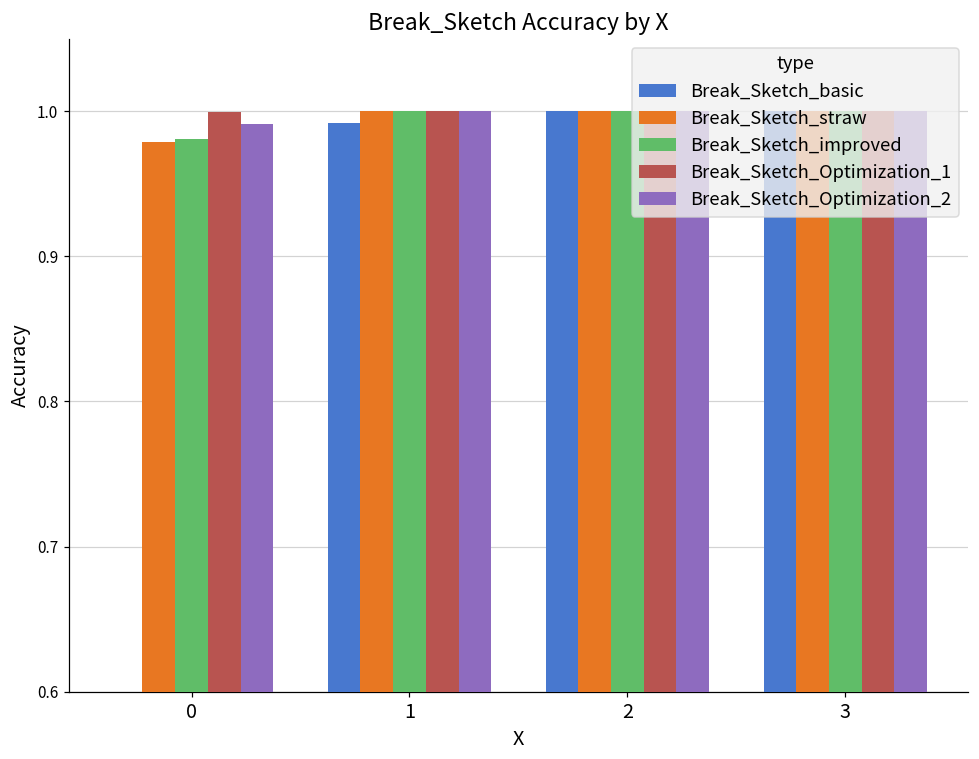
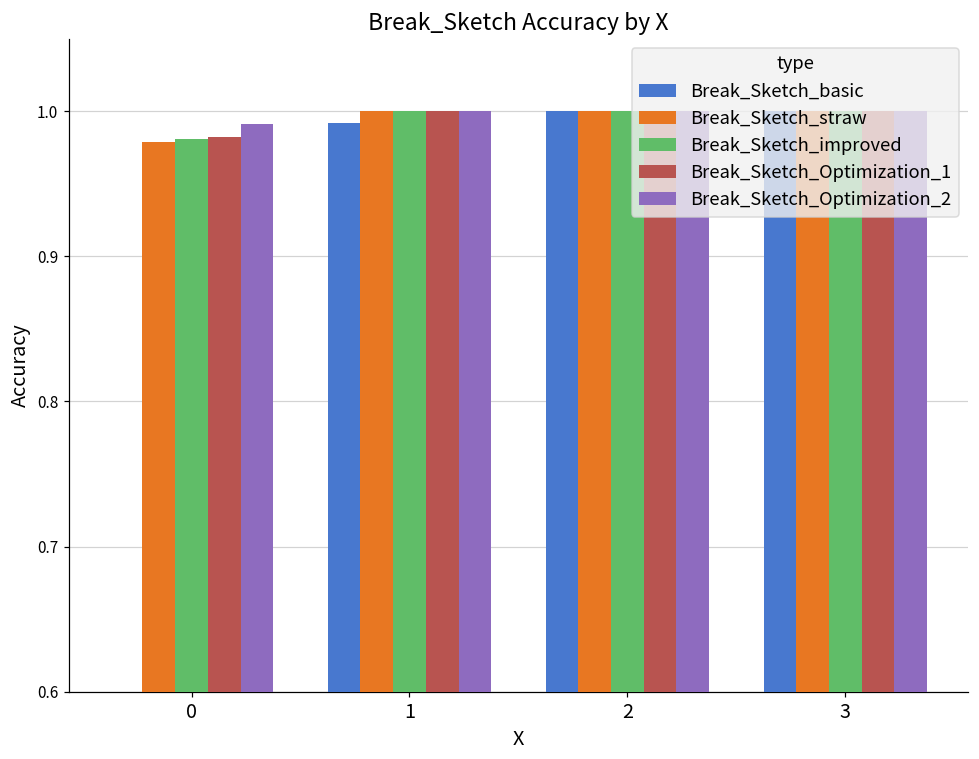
  {
    "Break_Sketch_basic": {
      "1": 0.992,
      "2": 1.000
    },
    "Break_Sketch_straw": {
      "0": 0.979,
      "1": 1.000,
      "2": 1.000
    },
    "Break_Sketch_improved": {
      "0": 0.981,
      "1": 1.000,
      "2": 1.000
    },
    "Break_Sketch_Optimization_1": {
-     "0": 0.999,
+     "0": 0.982,
      "1": 1.000
    },
    "Break_Sketch_Optimization_2": {
      "0": 0.991,
      "1": 1.000
    }
  }
